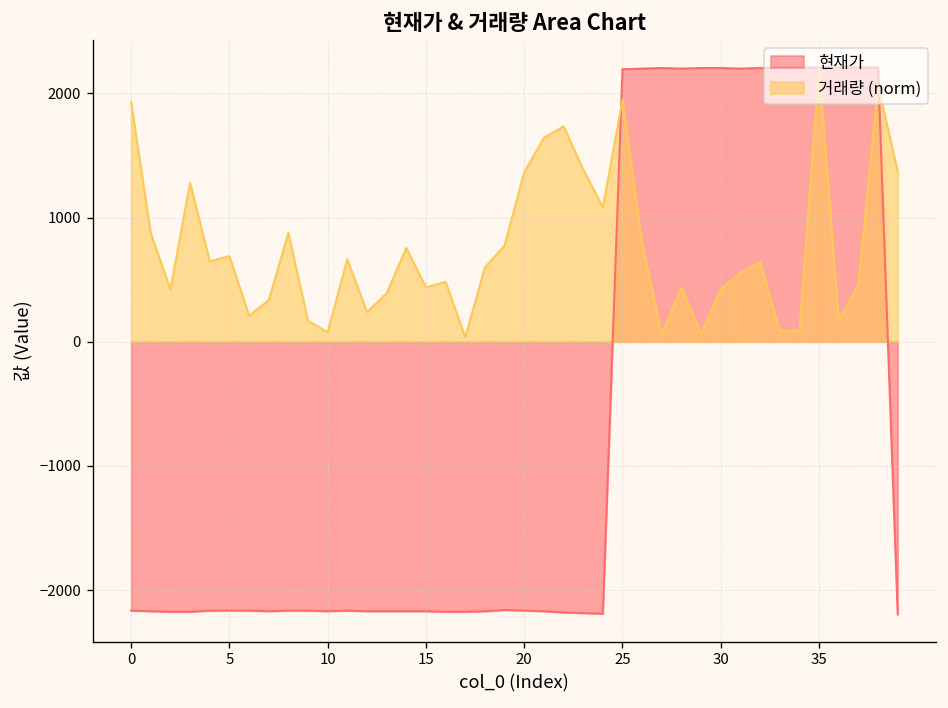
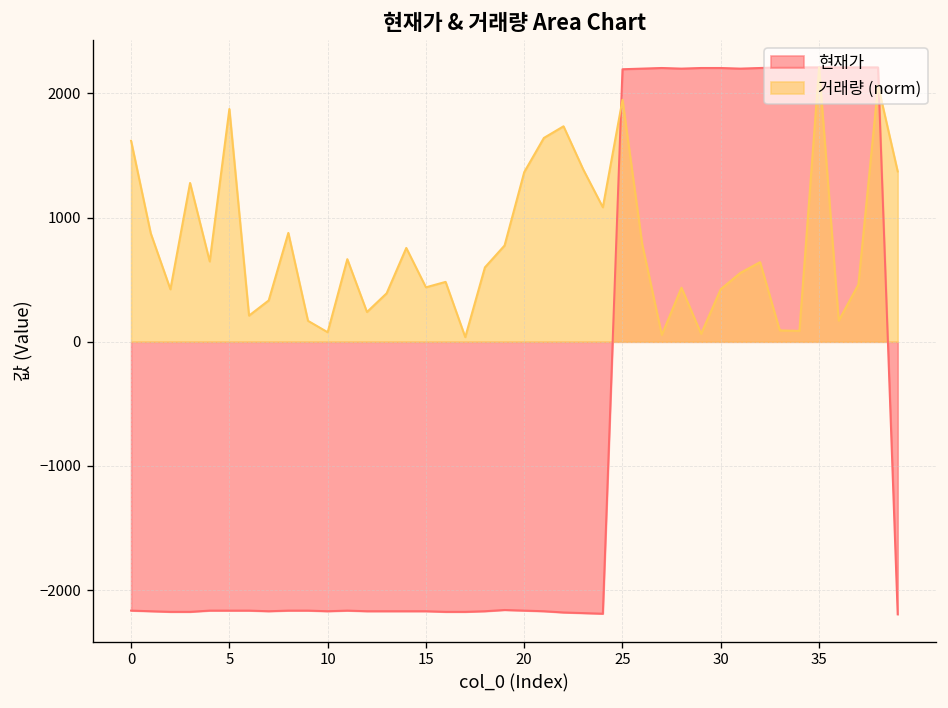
  {
    "거래량 (norm)": {
-     "0": 1930,
-     "5": 690,
+     "0": 1620,
+     "5": 1870,
      "10": 80,
      "15": 440,
      "20": 1370,
      "25": 1950,
      "30": 420
    }
  }
